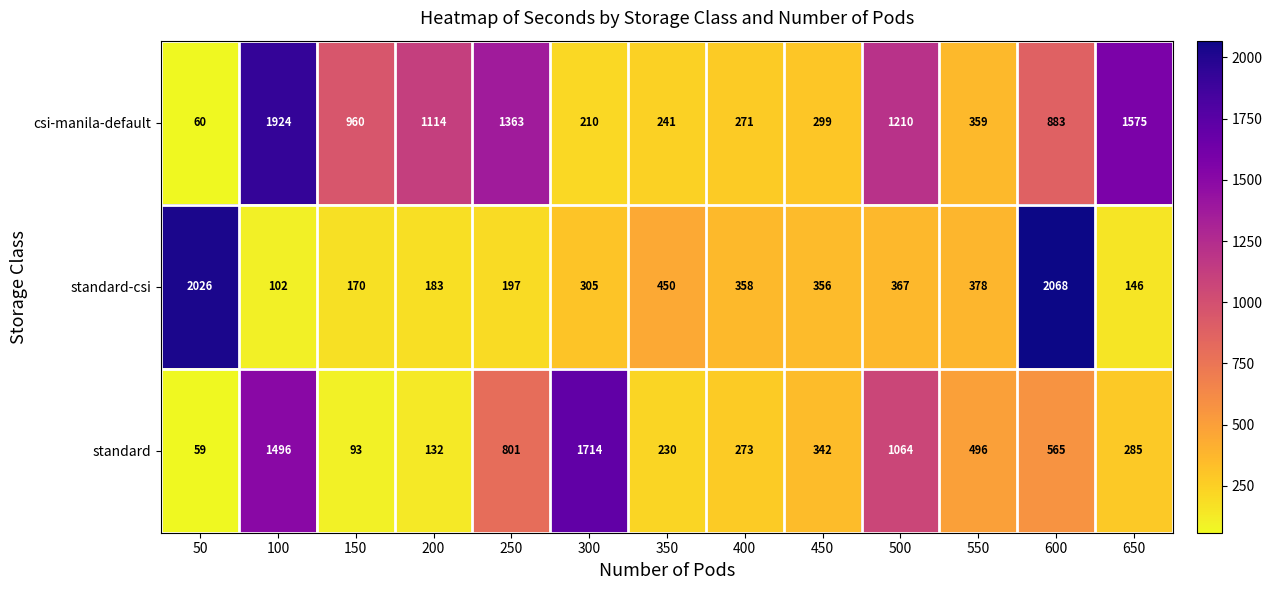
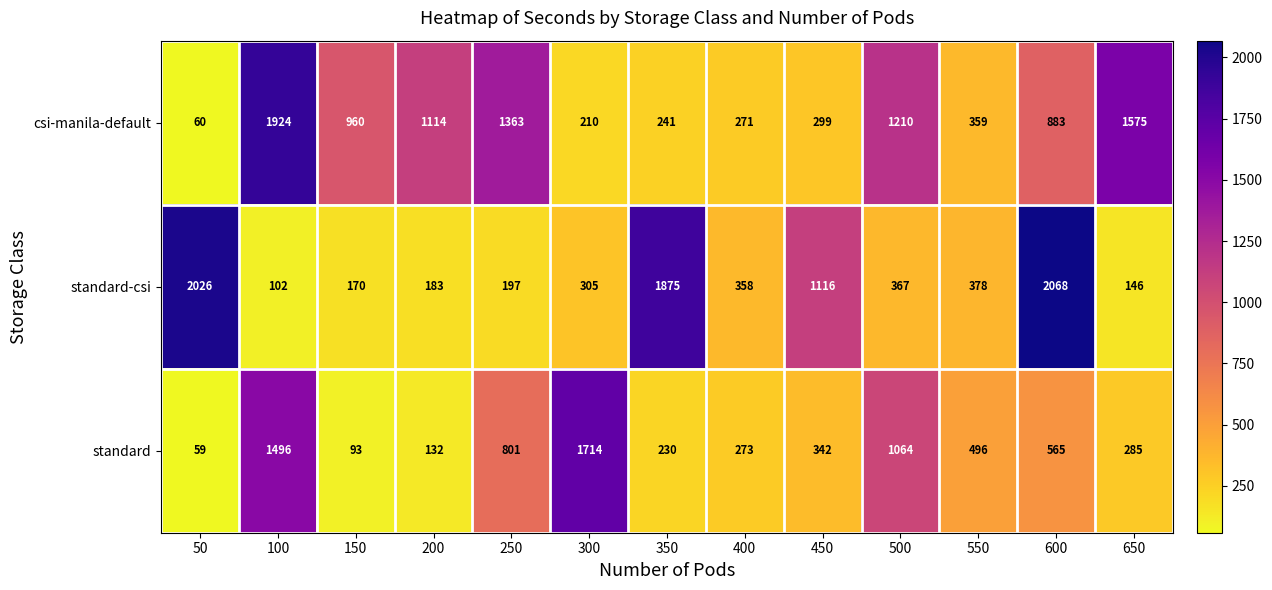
  {
    "csi-manila-default": {
      "50": 60,
      "100": 1924,
      "150": 960,
      "200": 1114,
      "250": 1363,
      "300": 210,
      "350": 241,
      "400": 271,
      "450": 299,
      "500": 1210,
      "550": 359,
      "600": 883,
      "650": 1575
    },
    "standard-csi": {
      "50": 2026,
      "100": 102,
      "150": 170,
      "200": 183,
      "250": 197,
      "300": 305,
-     "350": 450,
+     "350": 1875,
      "400": 358,
-     "450": 356,
+     "450": 1116,
      "500": 367,
      "550": 378,
      "600": 2068,
      "650": 146
    },
    "standard": {
      "50": 59,
      "100": 1496,
      "150": 93,
      "200": 132,
      "250": 801,
      "300": 1714,
      "350": 230,
      "400": 273,
      "450": 342,
      "500": 1064,
      "550": 496,
      "600": 565,
      "650": 285
    }
  }
